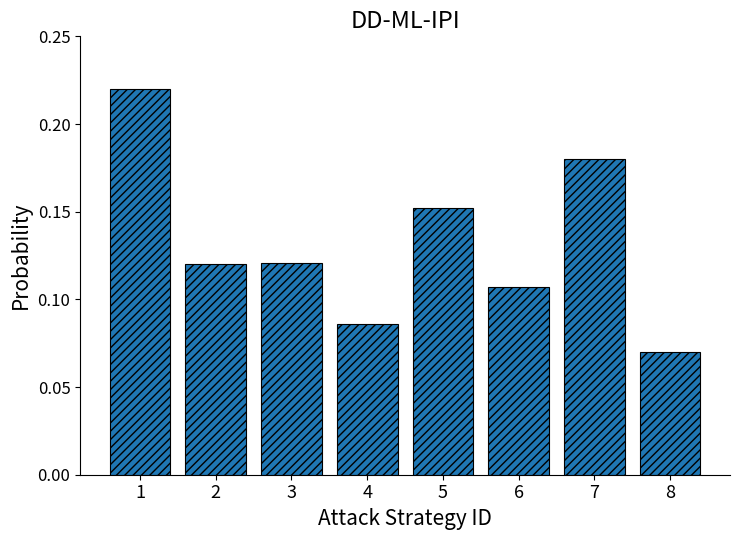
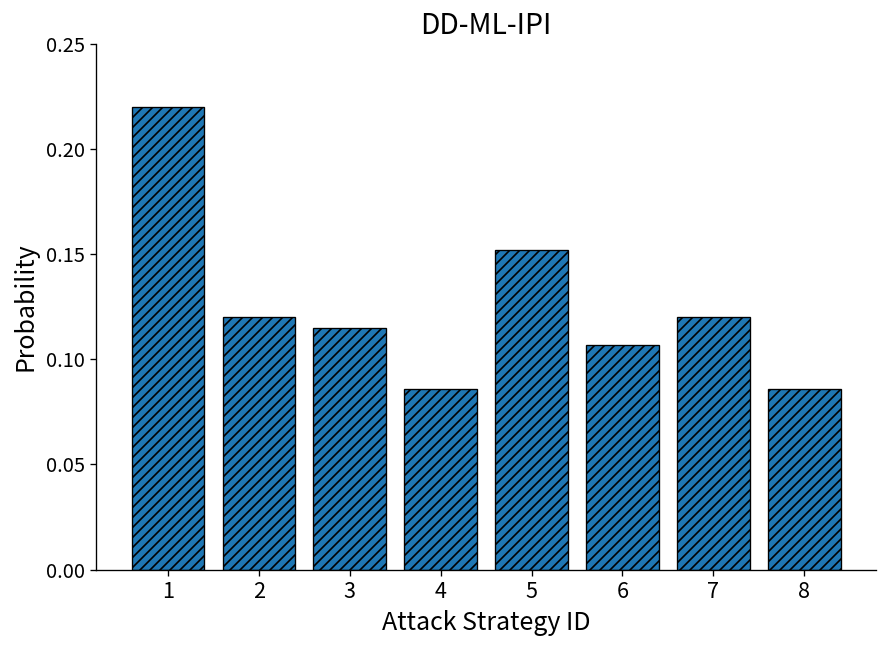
  {
    "1": 0.220,
    "2": 0.120,
-   "3": 0.121,
+   "3": 0.115,
    "4": 0.086,
    "5": 0.152,
    "6": 0.107,
-   "7": 0.18,
-   "8": 0.070
+   "7": 0.12,
+   "8": 0.086
  }
